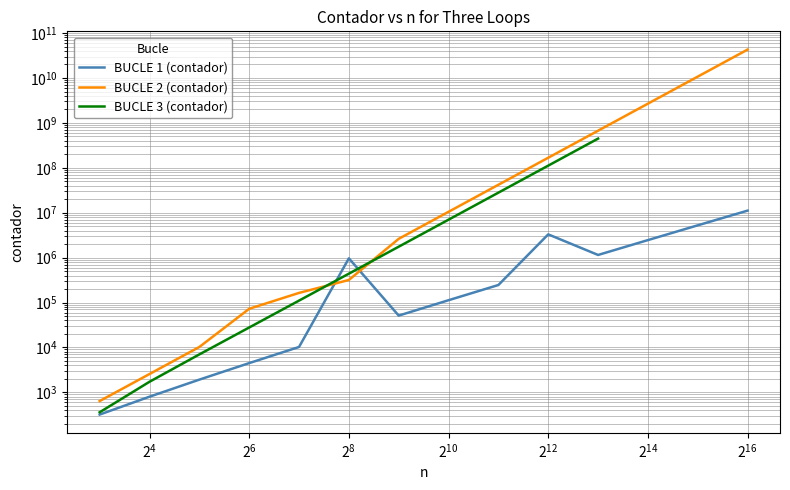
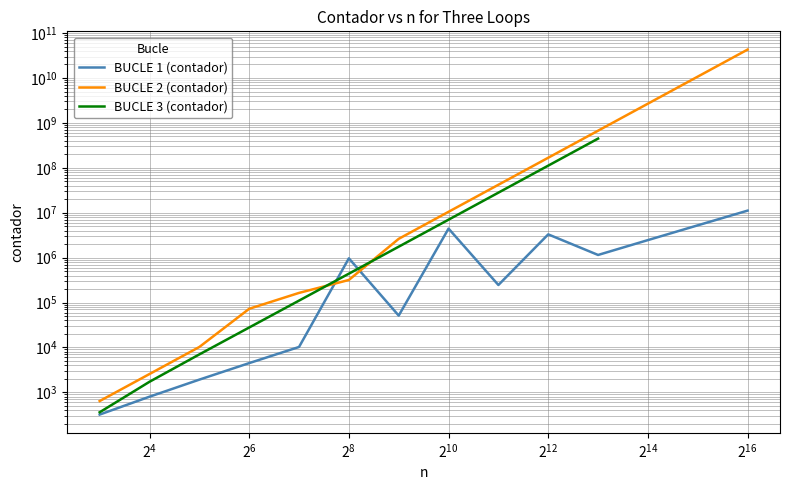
  {
    "BUCLE 1 (contador)": {
      "2^4": 800,
      "2^6": 4000,
      "2^8": 1000000,
-     "2^10": 110000,
+     "2^10": 4000000,
      "2^12": 3000000,
      "2^14": 2000000,
      "2^16": 11000000
    },
    "BUCLE 2 (contador)": {
      "2^4": 3000,
      "2^6": 70000,
      "2^8": 300000,
      "2^10": 10000000,
      "2^12": 170000000,
      "2^14": 3000000000,
      "2^16": 40000000000
    },
    "BUCLE 3 (contador)": {
      "2^4": 1700,
      "2^6": 30000,
      "2^8": 400000,
      "2^10": 7000000,
      "2^12": 110000000
    }
  }
